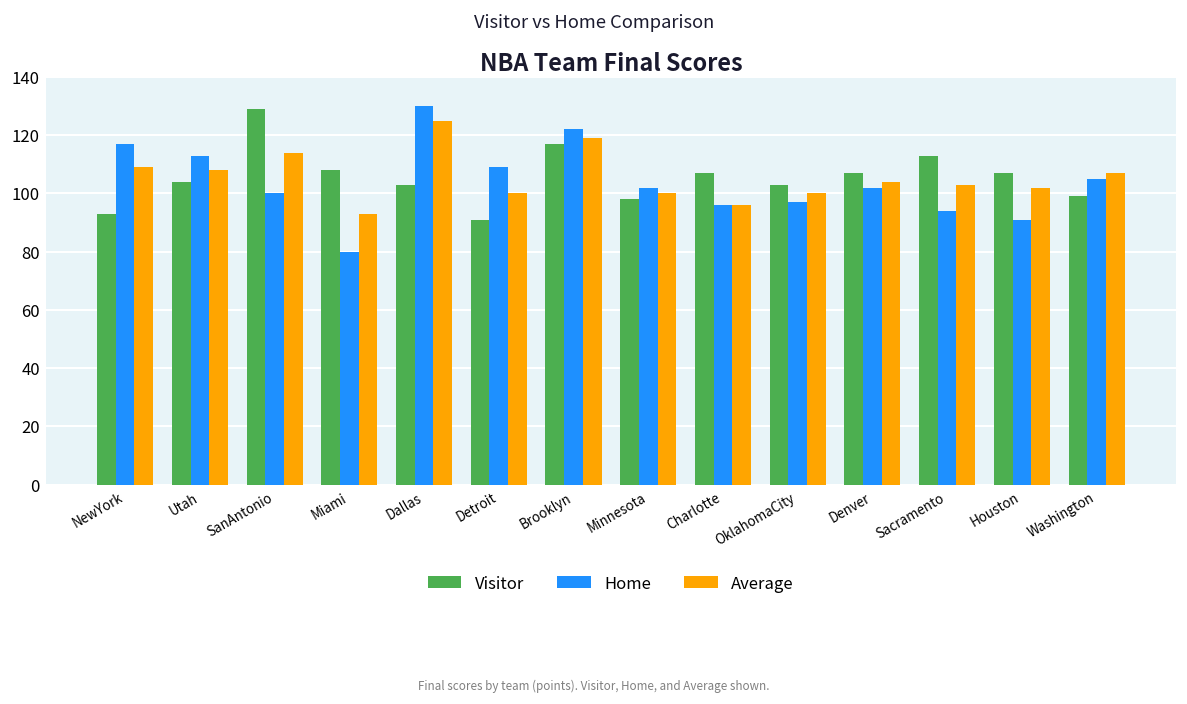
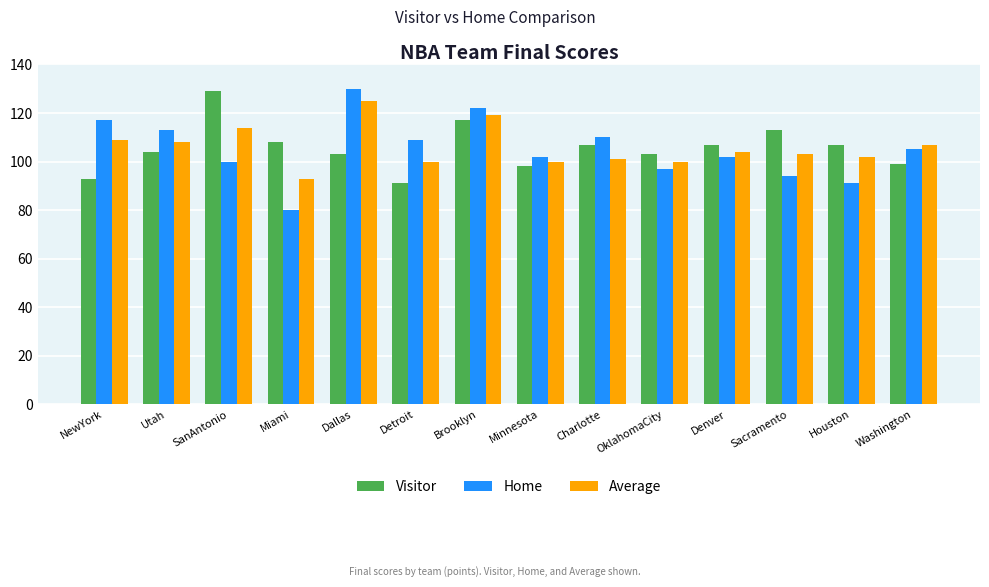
  {
    "Visitor": {
      "NewYork": 93,
      "Utah": 104,
      "SanAntonio": 129,
      "Miami": 108,
      "Dallas": 103,
      "Detroit": 91,
      "Brooklyn": 117,
      "Minnesota": 98,
      "Charlotte": 107,
      "OklahomaCity": 103,
      "Denver": 107,
      "Sacramento": 113,
      "Houston": 107,
      "Washington": 99
    },
    "Home": {
      "NewYork": 117,
      "Utah": 113,
      "SanAntonio": 100,
      "Miami": 80,
      "Dallas": 130,
      "Detroit": 109,
      "Brooklyn": 122,
      "Minnesota": 102,
-     "Charlotte": 96,
+     "Charlotte": 110,
      "OklahomaCity": 97,
      "Denver": 102,
      "Sacramento": 94,
      "Houston": 91,
      "Washington": 105
    },
    "Average": {
      "NewYork": 109,
      "Utah": 108,
      "SanAntonio": 114,
      "Miami": 93,
      "Dallas": 125,
      "Detroit": 100,
      "Brooklyn": 119,
      "Minnesota": 100,
-     "Charlotte": 96,
+     "Charlotte": 101,
      "OklahomaCity": 100,
      "Denver": 104,
      "Sacramento": 103,
      "Houston": 102,
      "Washington": 107
    }
  }
